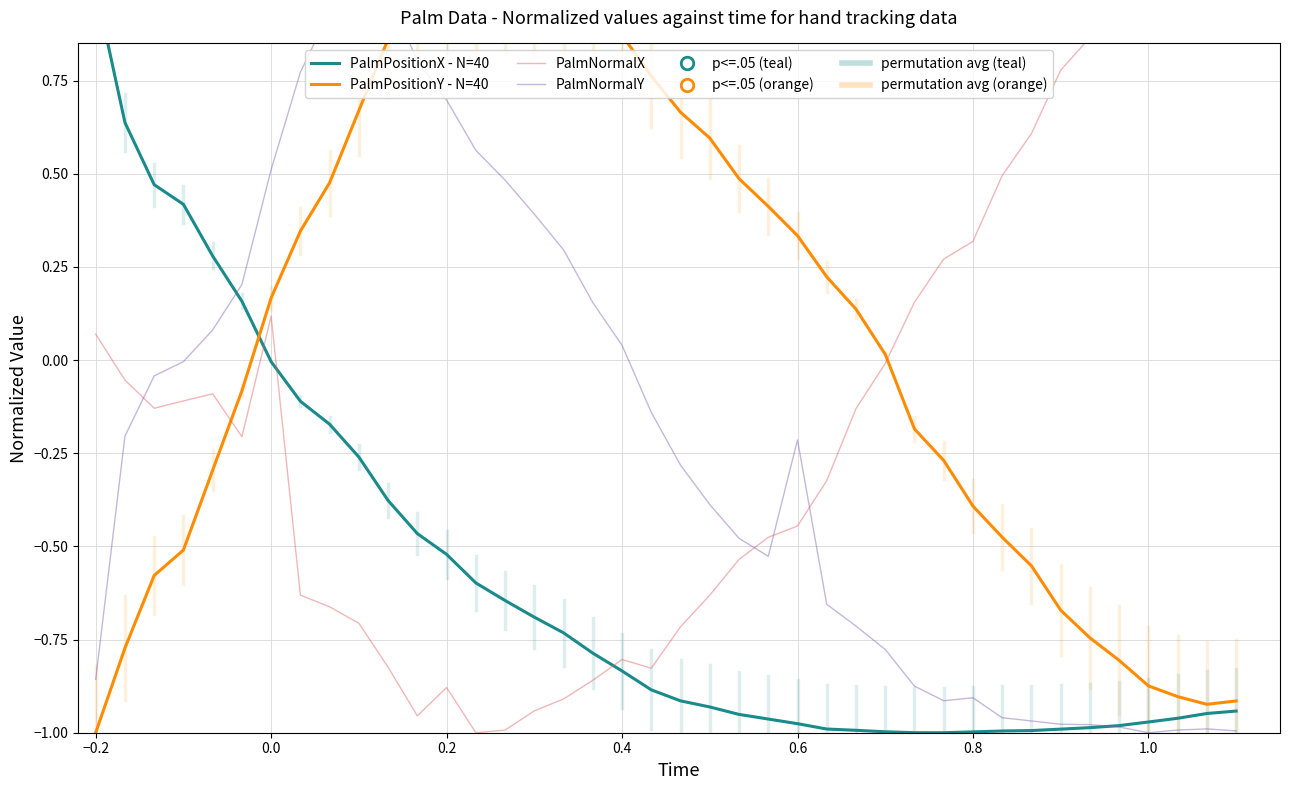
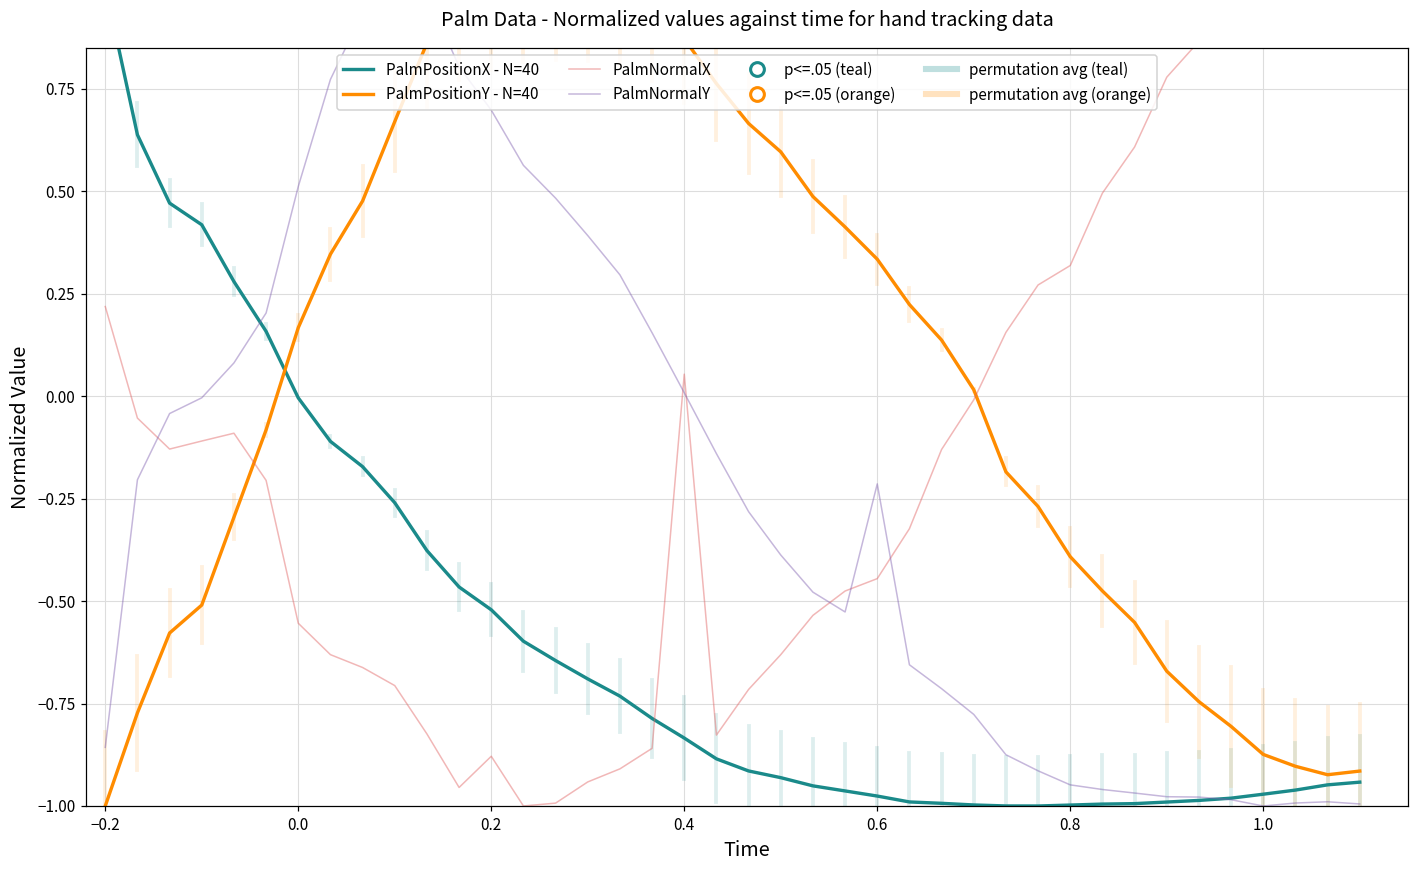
  {
    "PalmNormalX": {
-     "−0.2": 0.07,
-     "0.0": 0.12,
+     "−0.2": 0.22,
+     "0.0": -0.55,
      "0.2": -0.88,
-     "0.4": -0.80,
+     "0.4": 0.05,
      "0.6": -0.45,
      "0.8": 0.32
    },
    "PalmNormalY": {
      "−0.2": -0.86,
      "0.0": 0.51,
      "0.2": 0.70,
-     "0.4": 0.04,
+     "0.4": 0.01,
      "0.6": -0.21,
-     "0.8": -0.91,
+     "0.8": -0.95,
      "1.0": -1.00
    }
  }
